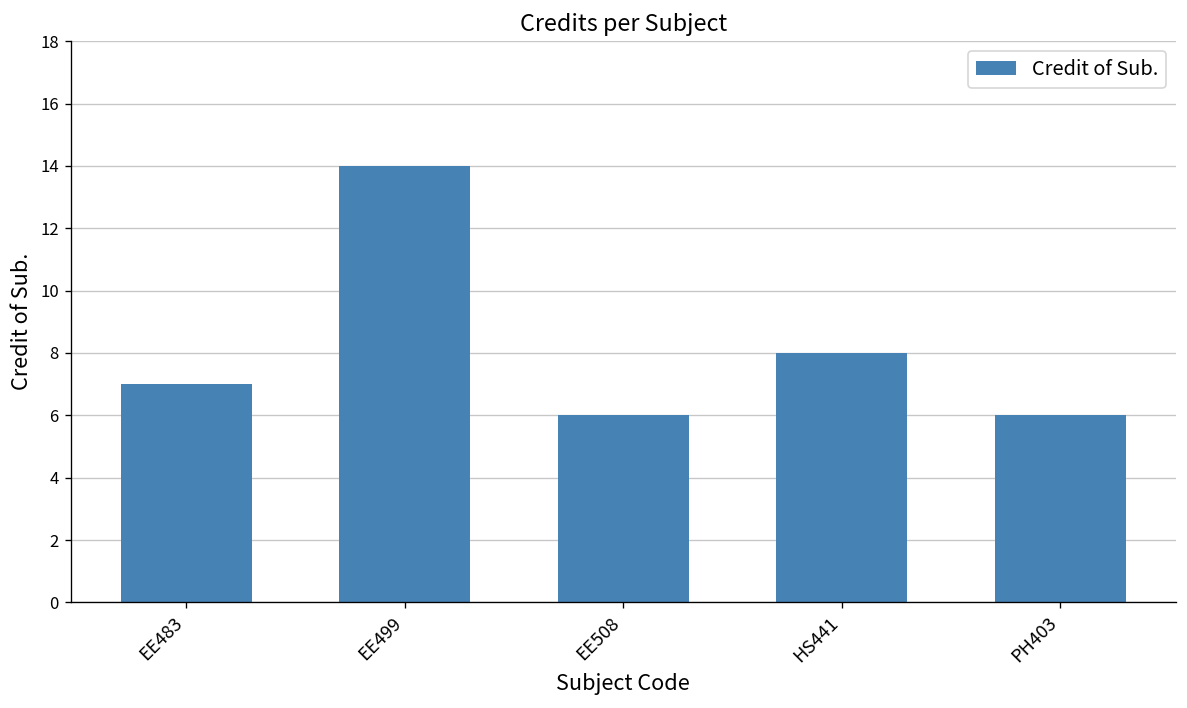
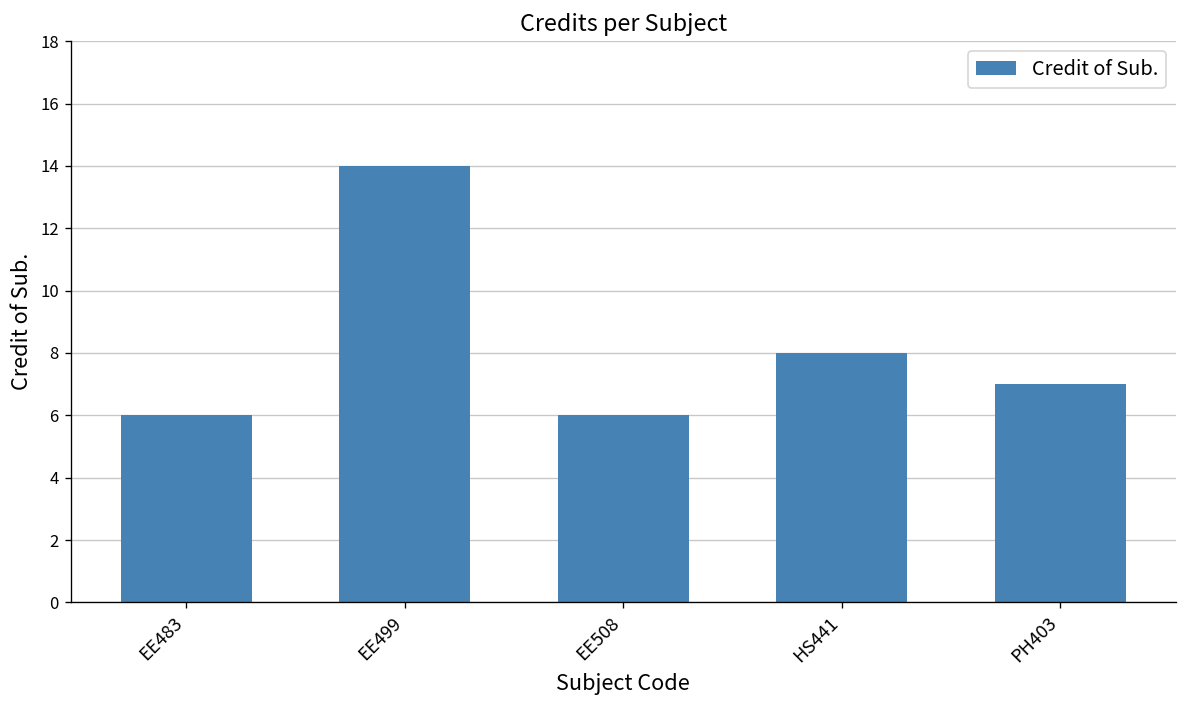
  {
-   "EE483": 7,
+   "EE483": 6,
    "EE499": 14,
    "EE508": 6,
    "HS441": 8,
-   "PH403": 6
+   "PH403": 7
  }
